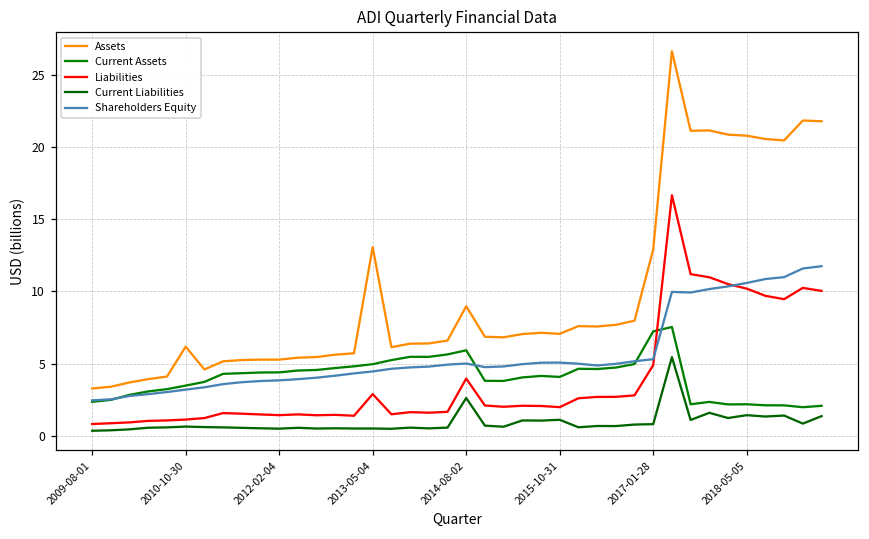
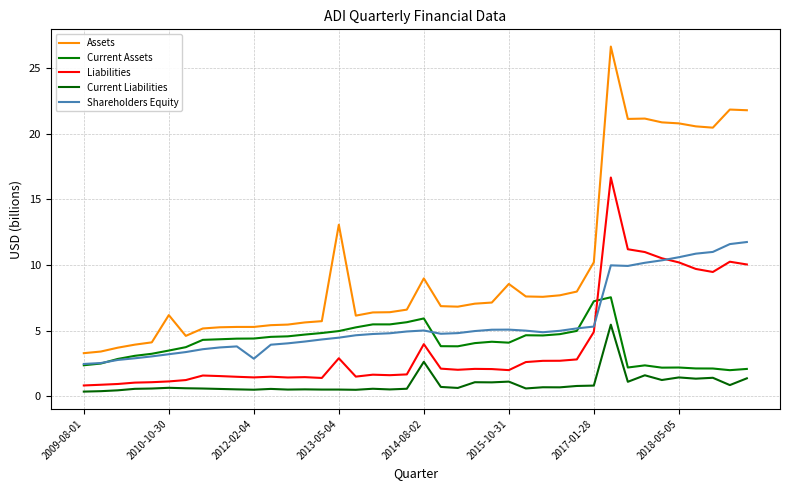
  {
    "Assets": {
      "2009-08-01": 3.3,
      "2010-10-30": 6.2,
      "2012-02-04": 5.3,
      "2013-05-04": 13.1,
      "2014-08-02": 9.0,
-     "2015-10-31": 7.1,
-     "2017-01-28": 12.9,
+     "2015-10-31": 8.5,
+     "2017-01-28": 10.2,
      "2018-05-05": 20.8
    },
    "Liabilities": {
      "2009-08-01": 0.8,
      "2010-10-30": 1.1,
      "2012-02-04": 1.4,
      "2013-05-04": 2.9,
      "2014-08-02": 4.0,
      "2015-10-31": 2.0,
      "2017-01-28": 4.9,
      "2018-05-05": 10.2
    },
    "Shareholders Equity": {
      "2010-10-30": 3.2,
-     "2012-02-04": 3.8,
+     "2012-02-04": 2.9,
      "2013-05-04": 4.5,
      "2014-08-02": 5.0,
      "2015-10-31": 5.1,
      "2017-01-28": 5.3,
      "2018-05-05": 10.6
    }
  }
